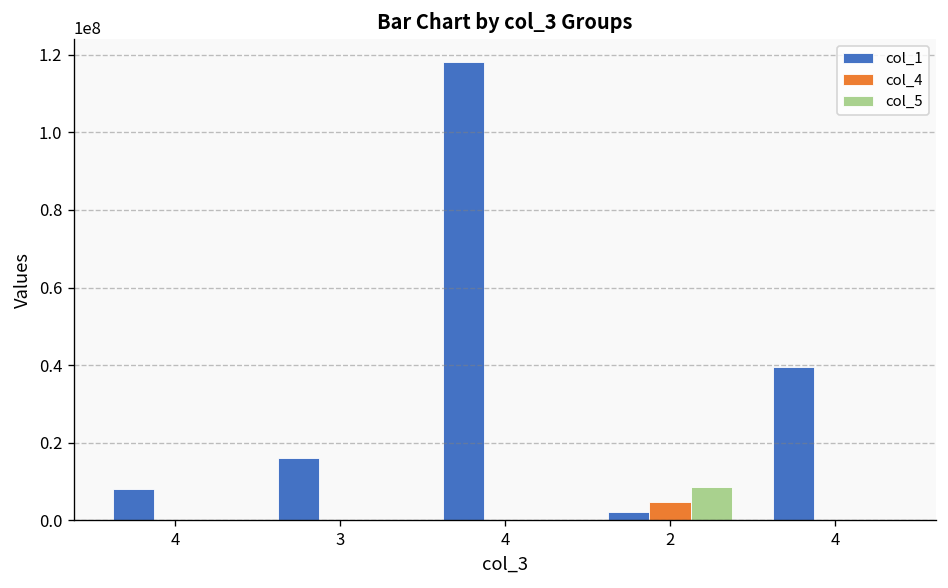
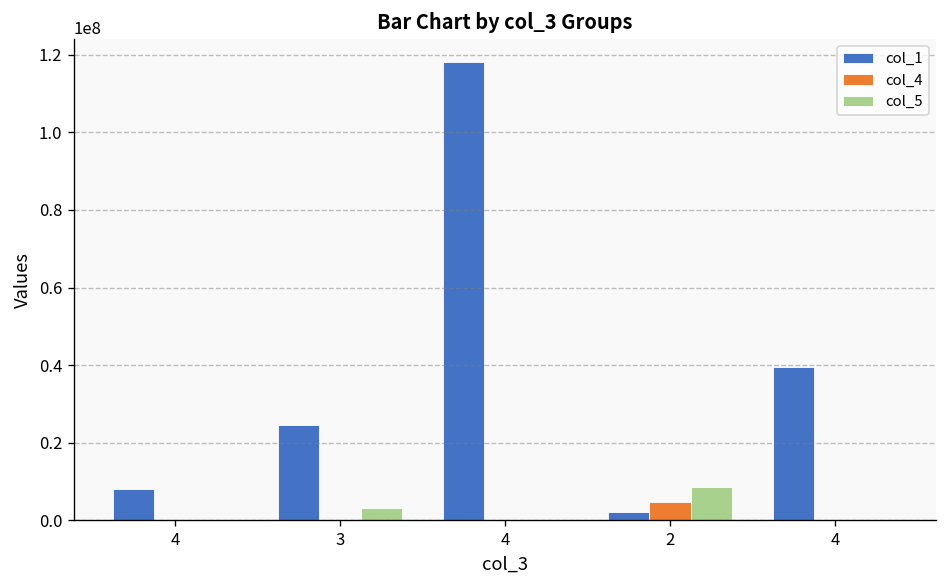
  {
    "col_1": {
-     "3": 16000000,
+     "3": 24000000,
      "2": 2000000
    },
    "col_4": {
      "2": 5000000
    },
    "col_5": {
-     "3": 0,
+     "3": 3000000,
      "2": 9000000
    }
  }
